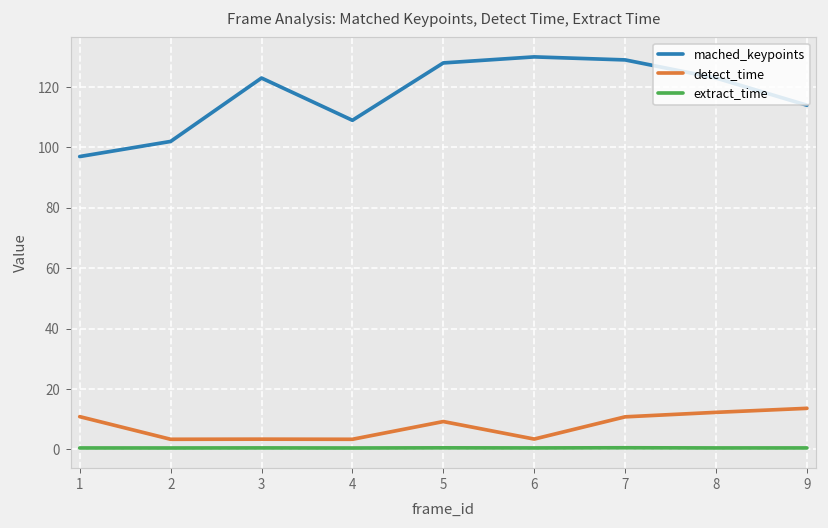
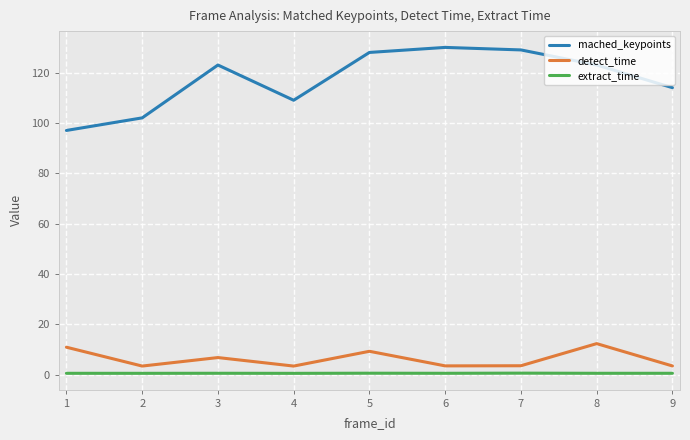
  {
    "mached_keypoints": {
      "1": 97,
      "2": 102,
      "3": 123,
      "4": 109,
      "5": 128,
      "6": 130,
      "7": 129,
      "9": 114
    },
    "detect_time": {
      "1": 11,
      "2": 3,
-     "3": 3,
+     "3": 7,
      "4": 3,
      "5": 9,
      "6": 3,
-     "7": 11,
+     "7": 3,
      "8": 12,
-     "9": 14
+     "9": 3
    },
    "extract_time": {
      "1": 0,
      "2": 0,
      "3": 1,
      "4": 0,
      "5": 1,
      "6": 0,
      "7": 1,
      "8": 0,
      "9": 0
    }
  }
